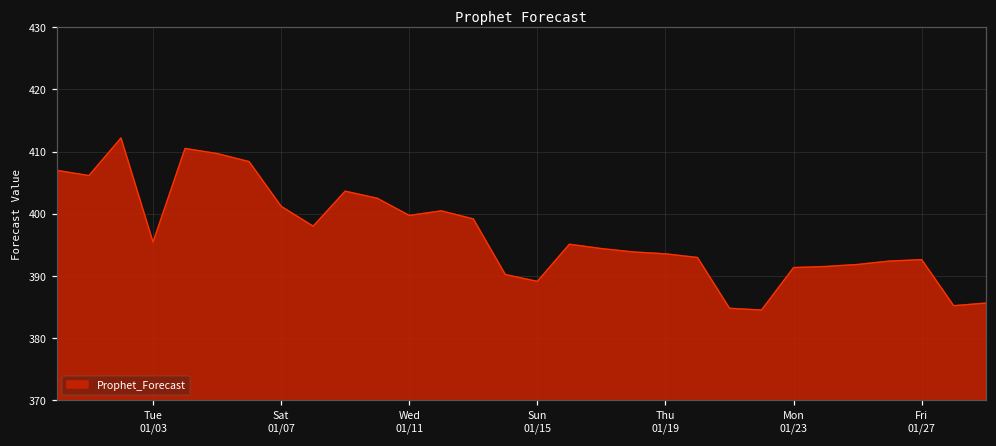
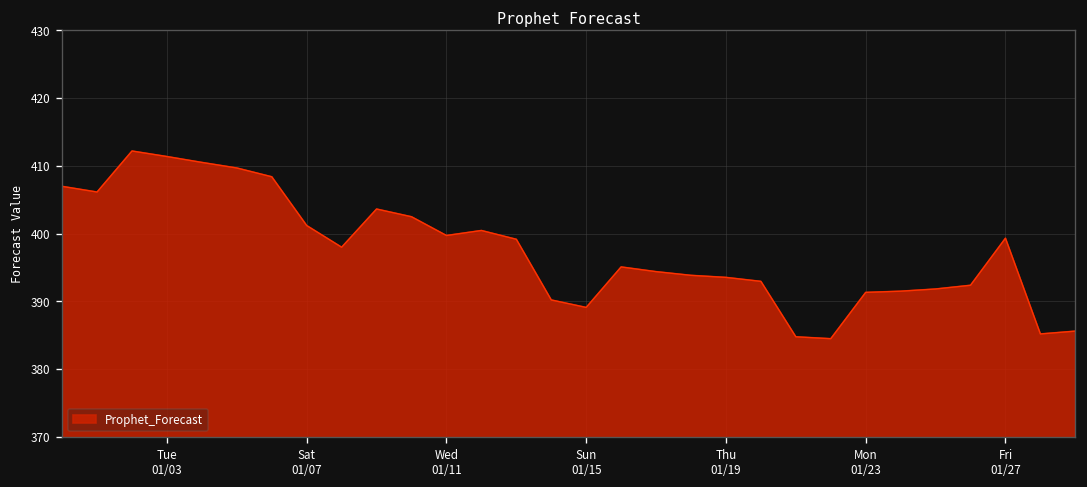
  {
-   "Tue 01/03": 395,
+   "Tue 01/03": 411,
    "Sat 01/07": 401,
    "Wed 01/11": 400,
    "Sun 01/15": 389,
    "Thu 01/19": 394,
    "Mon 01/23": 391,
-   "Fri 01/27": 393
+   "Fri 01/27": 399
  }
